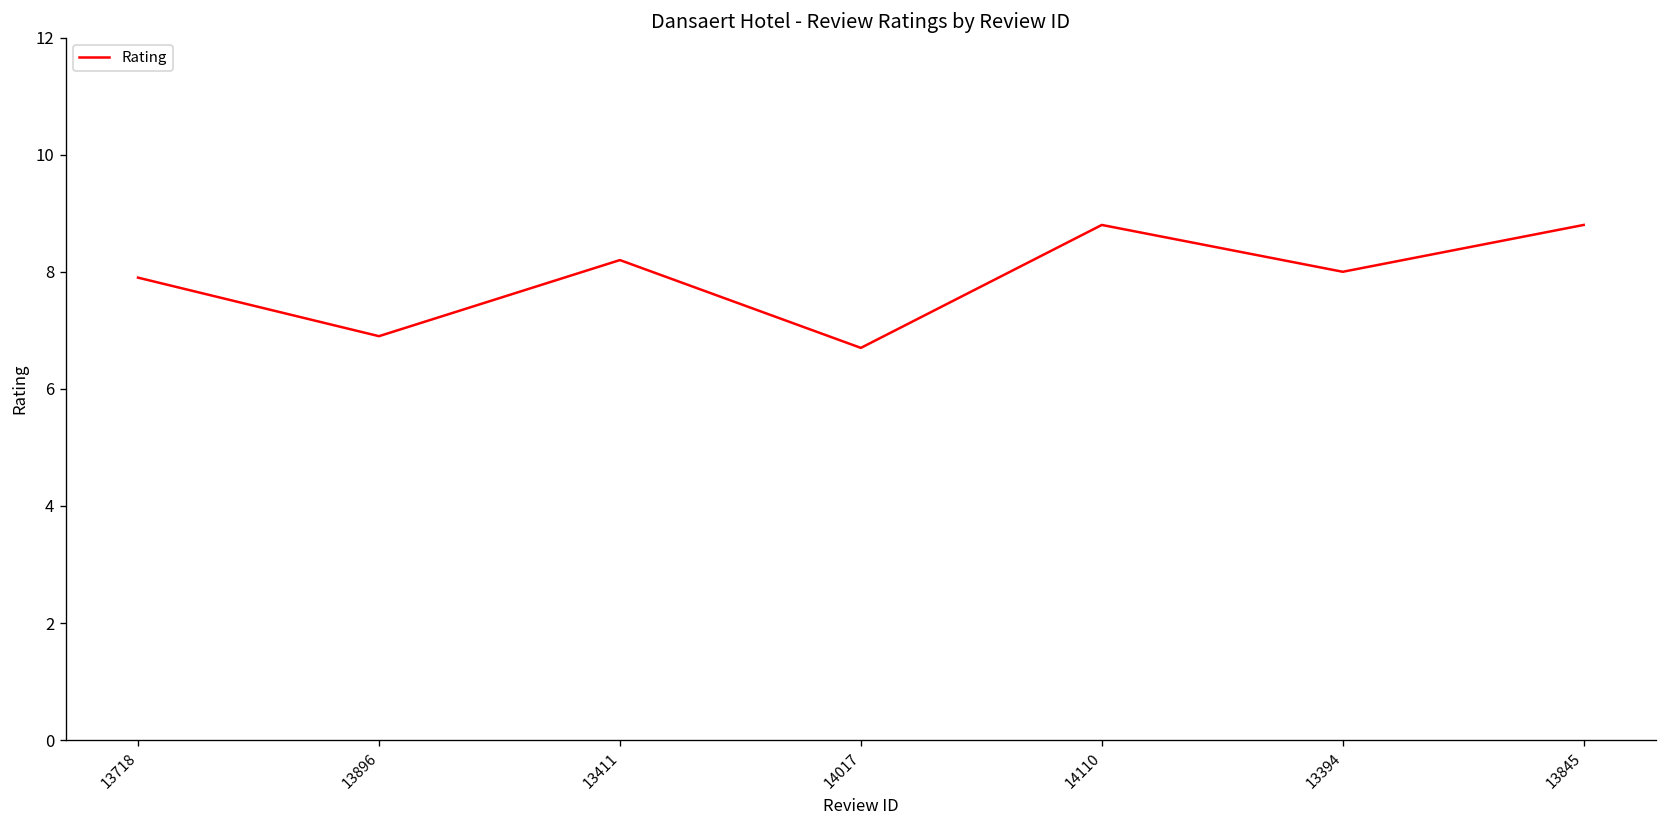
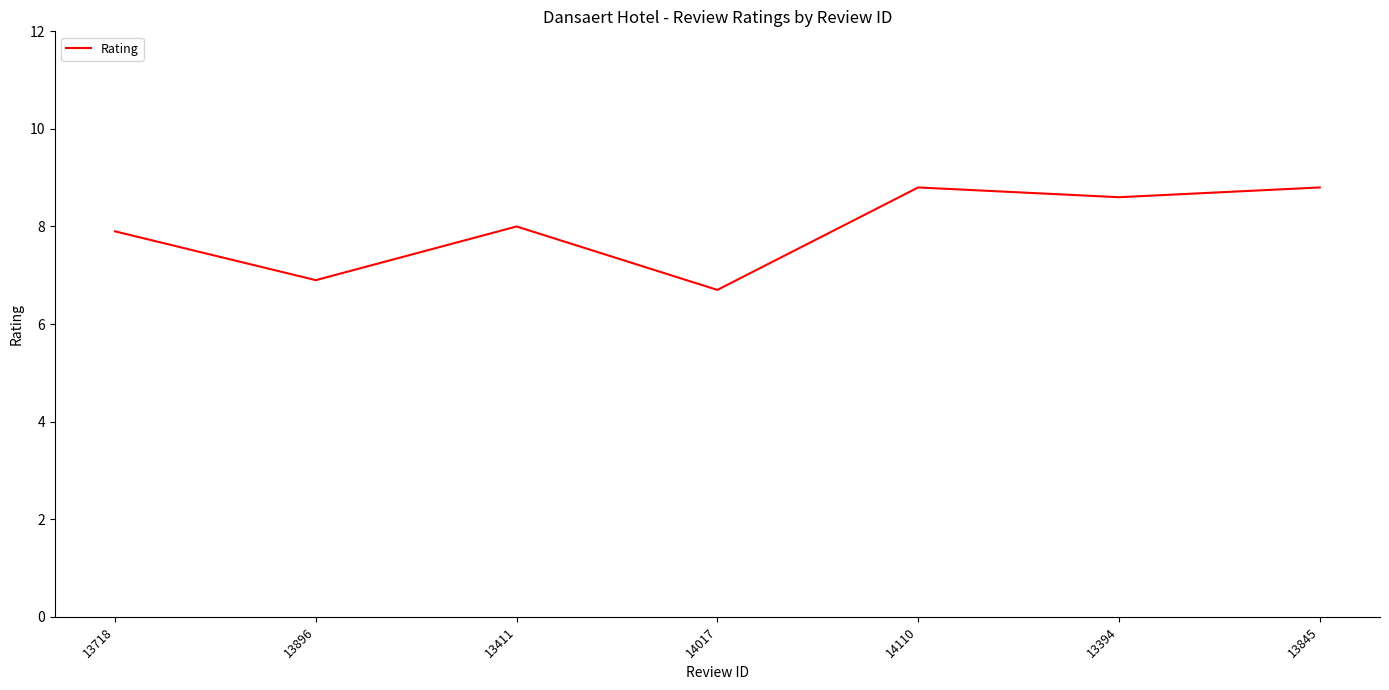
  {
    "13718": 7.9,
    "13896": 6.9,
-   "13411": 8.2,
+   "13411": 8.0,
    "14017": 6.7,
    "14110": 8.8,
-   "13394": 8.0,
+   "13394": 8.6,
    "13845": 8.8
  }
